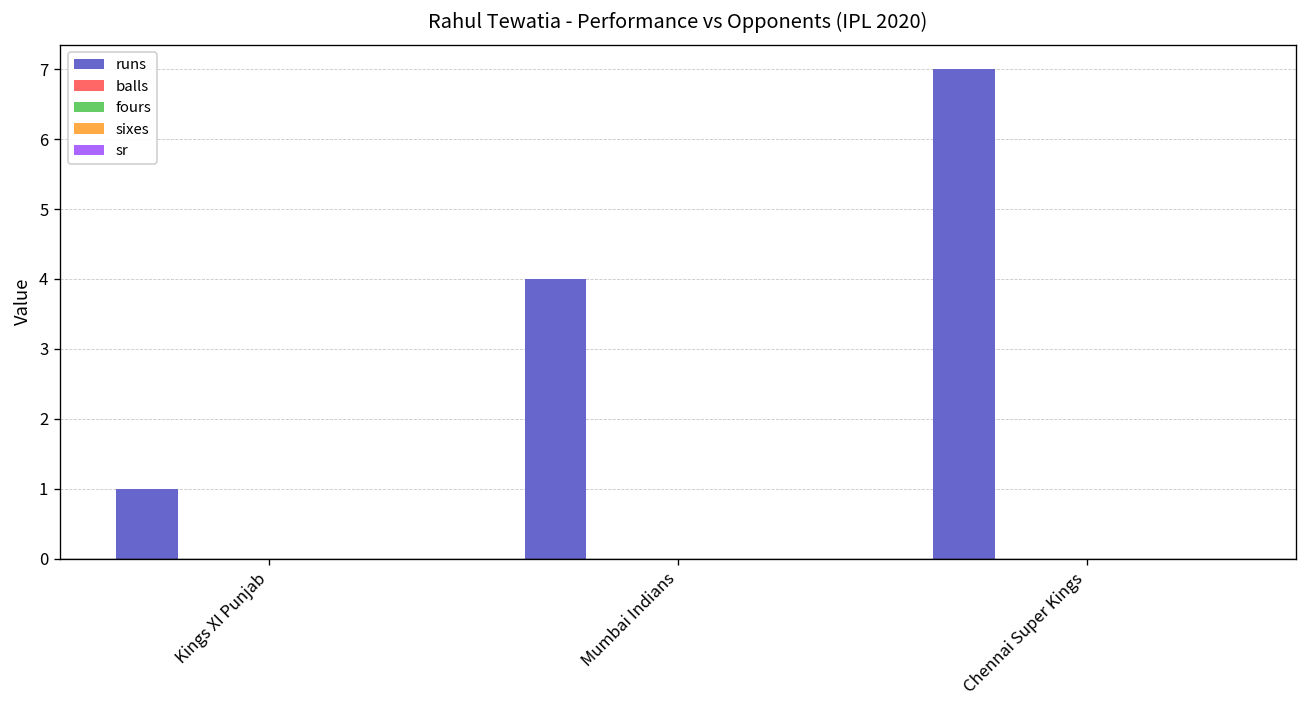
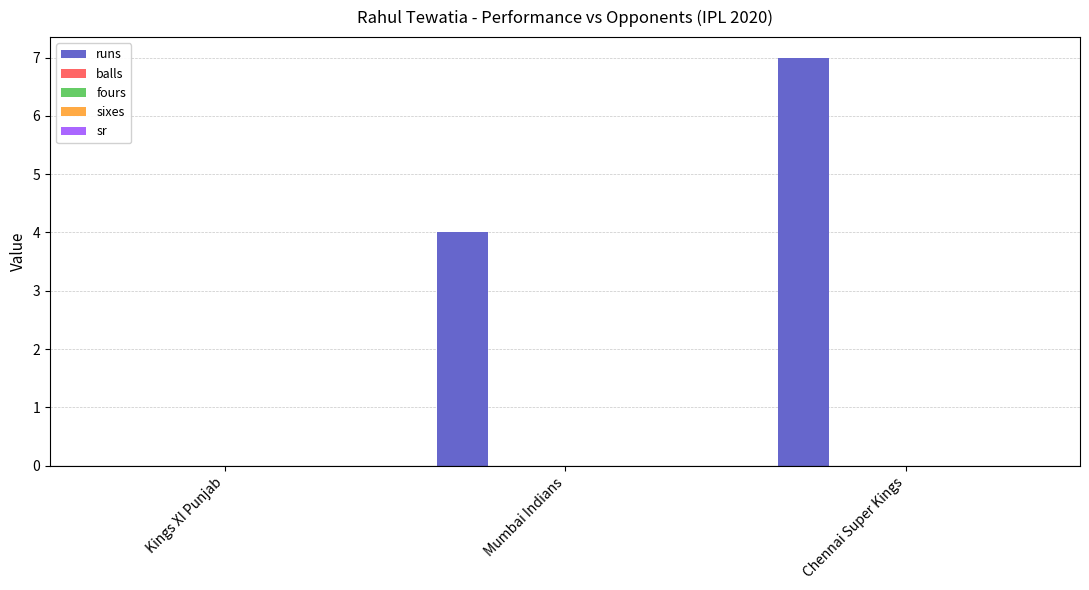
  {
    "runs": {
-     "Kings XI Punjab": 1,
+     "Kings XI Punjab": 0,
      "Mumbai Indians": 4,
      "Chennai Super Kings": 7
    },
    "balls": {
      "Kings XI Punjab": 0,
      "Mumbai Indians": 0,
      "Chennai Super Kings": 0
    },
    "fours": {
      "Kings XI Punjab": 0,
      "Mumbai Indians": 0,
      "Chennai Super Kings": 0
    },
    "sixes": {
      "Kings XI Punjab": 0,
      "Mumbai Indians": 0,
      "Chennai Super Kings": 0
    },
    "sr": {
      "Kings XI Punjab": 0,
      "Mumbai Indians": 0,
      "Chennai Super Kings": 0
    }
  }
